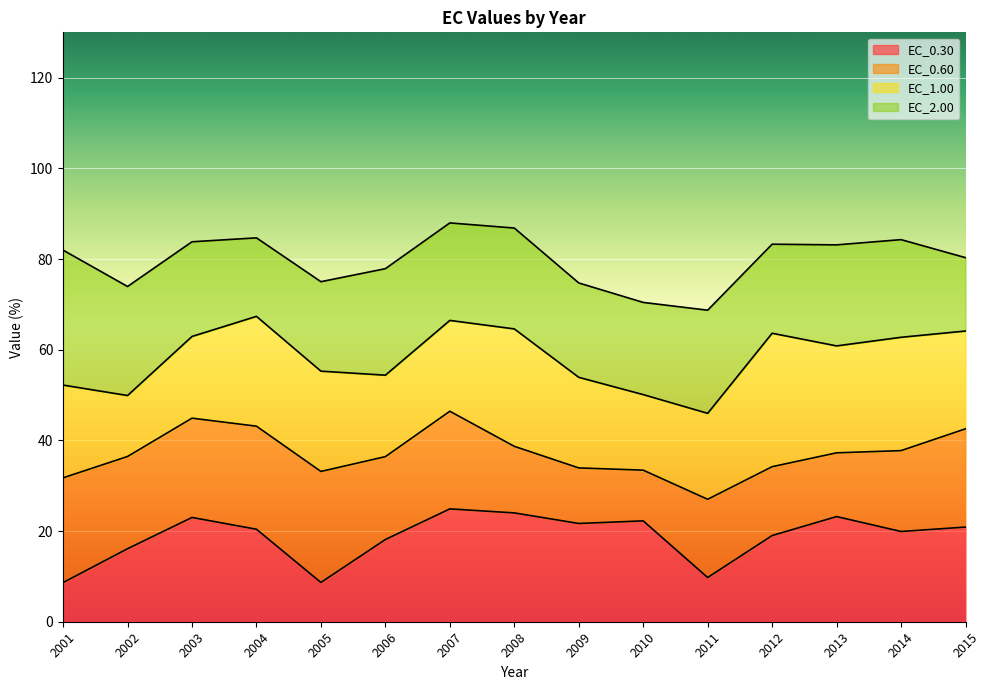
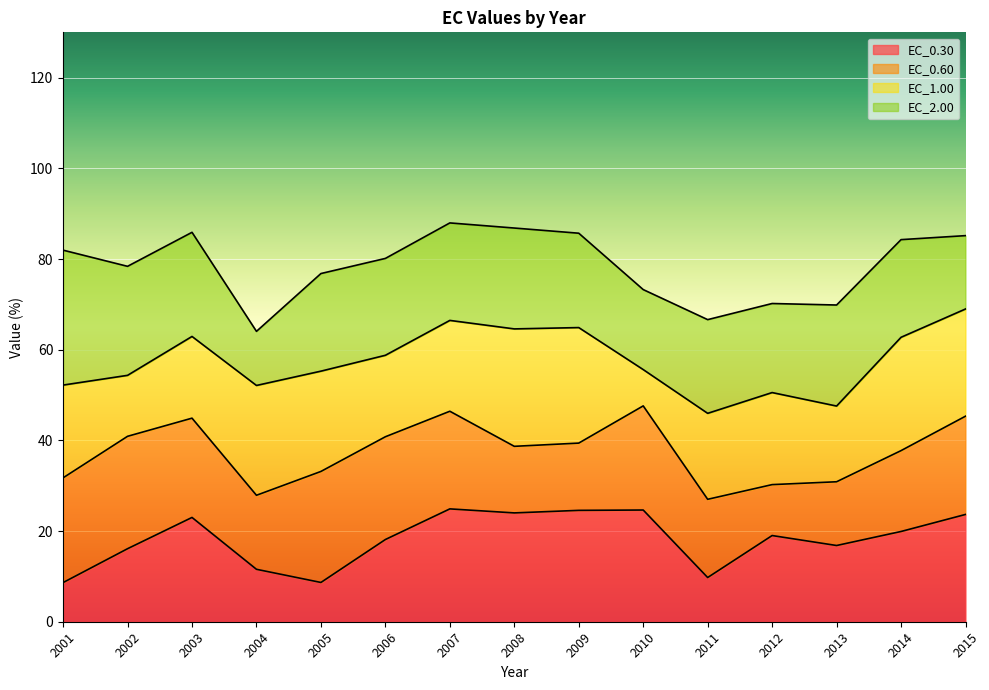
  {
    "EC_0.30": {
      "2001": 9,
      "2002": 16,
      "2003": 23,
-     "2004": 20,
+     "2004": 12,
      "2005": 9,
      "2006": 18,
      "2007": 25,
      "2008": 24,
-     "2009": 22,
-     "2010": 22,
+     "2009": 25,
+     "2010": 25,
      "2011": 10,
      "2012": 19,
-     "2013": 23,
+     "2013": 17,
      "2014": 20,
-     "2015": 21
+     "2015": 24
    },
    "EC_0.60": {
      "2001": 23,
-     "2002": 20,
+     "2002": 25,
      "2003": 22,
-     "2004": 23,
+     "2004": 16,
      "2005": 24,
-     "2006": 18,
+     "2006": 23,
      "2007": 22,
      "2008": 15,
-     "2009": 12,
-     "2010": 11,
+     "2009": 15,
+     "2010": 23,
      "2011": 17,
-     "2012": 15,
+     "2012": 11,
      "2013": 14,
      "2014": 18,
      "2015": 22
    },
    "EC_1.00": {
      "2001": 20,
      "2002": 13,
      "2003": 18,
      "2004": 24,
      "2005": 22,
      "2006": 18,
      "2007": 20,
      "2008": 26,
-     "2009": 20,
-     "2010": 17,
+     "2009": 25,
+     "2010": 8,
      "2011": 19,
-     "2012": 29,
-     "2013": 24,
+     "2012": 20,
+     "2013": 17,
      "2014": 25,
-     "2015": 22
+     "2015": 24
    },
    "EC_2.00": {
      "2001": 30,
      "2002": 24,
-     "2003": 21,
-     "2004": 17,
-     "2005": 20,
-     "2006": 23,
+     "2003": 23,
+     "2004": 12,
+     "2005": 22,
+     "2006": 21,
      "2007": 22,
      "2008": 22,
      "2009": 21,
-     "2010": 20,
-     "2011": 23,
+     "2010": 18,
+     "2011": 21,
      "2012": 20,
      "2013": 22,
      "2014": 22,
      "2015": 16
    }
  }
